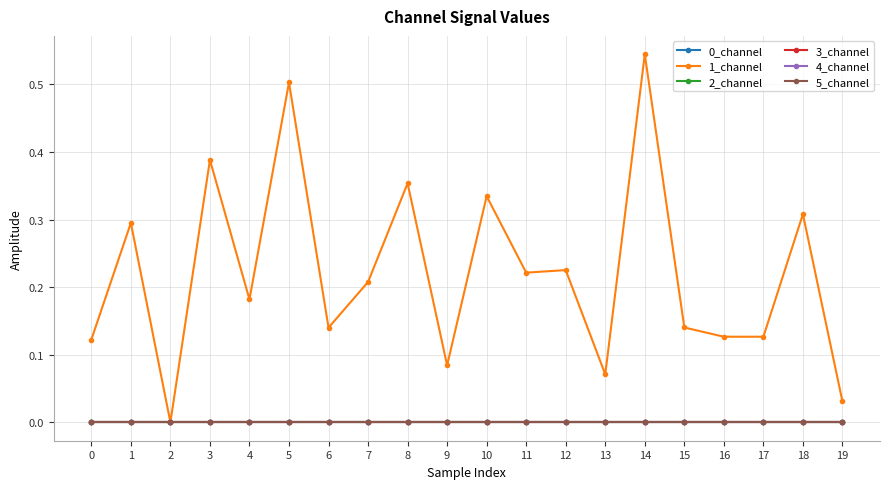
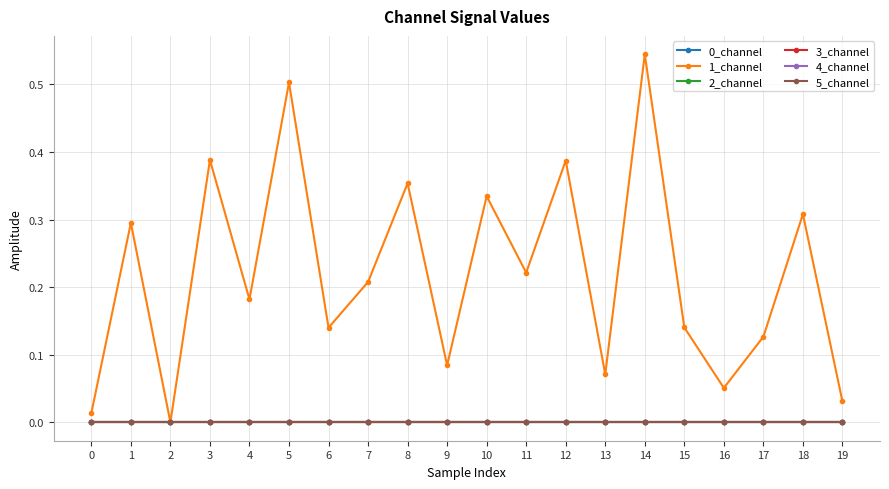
  {
    "5_channel": {
      "0": 0.00,
      "1": 0.00,
      "3": 0.00,
      "4": 0.00,
      "5": 0.00,
      "6": 0.00,
      "7": 0.00,
      "8": 0.00,
      "9": 0.00,
      "10": 0.00,
      "11": 0.00,
      "12": 0.00,
      "13": 0.00,
      "14": 0.00,
      "15": 0.00,
      "16": 0.00,
      "17": 0.00,
      "18": 0.00,
      "19": 0.00
    },
    "1_channel": {
-     "0": 0.12,
+     "0": 0.01,
      "1": 0.29,
      "3": 0.39,
      "4": 0.18,
      "5": 0.50,
      "6": 0.14,
      "7": 0.21,
      "8": 0.35,
      "9": 0.08,
      "10": 0.33,
      "11": 0.22,
-     "12": 0.23,
+     "12": 0.39,
      "13": 0.07,
      "14": 0.54,
      "15": 0.14,
-     "16": 0.13,
+     "16": 0.05,
      "17": 0.13,
      "18": 0.31,
      "19": 0.03
    }
  }
